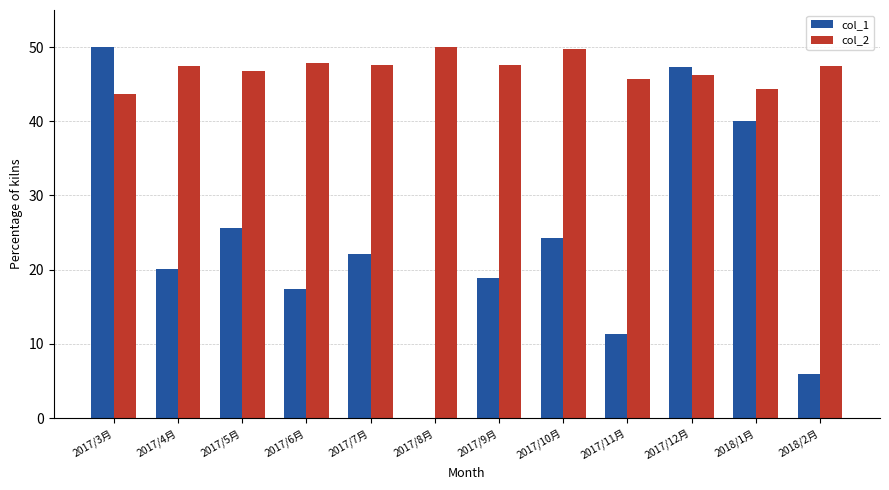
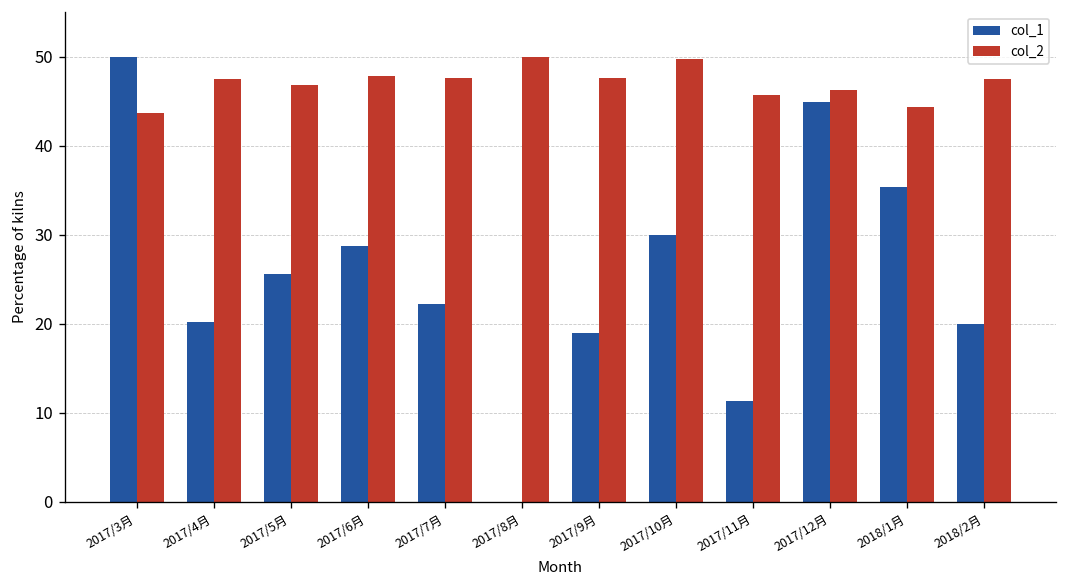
  {
    "col_1": {
      "2017/3月": 50,
      "2017/4月": 20,
      "2017/5月": 26,
-     "2017/6月": 17,
+     "2017/6月": 29,
      "2017/7月": 22,
      "2017/8月": 0,
      "2017/9月": 19,
-     "2017/10月": 24,
+     "2017/10月": 30,
      "2017/11月": 11,
-     "2017/12月": 47,
-     "2018/1月": 40,
-     "2018/2月": 6
+     "2017/12月": 45,
+     "2018/1月": 35,
+     "2018/2月": 20
    },
    "col_2": {
      "2017/3月": 44,
      "2017/4月": 47,
      "2017/5月": 47,
      "2017/6月": 48,
      "2017/7月": 48,
      "2017/8月": 50,
      "2017/9月": 48,
      "2017/10月": 50,
      "2017/11月": 46,
      "2017/12月": 46,
      "2018/1月": 44,
      "2018/2月": 47
    }
  }
